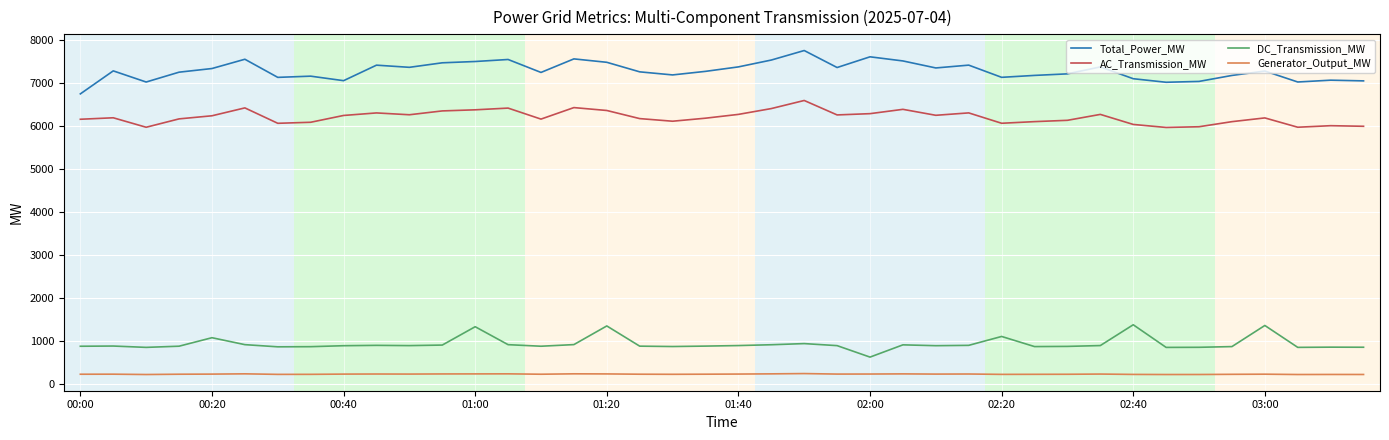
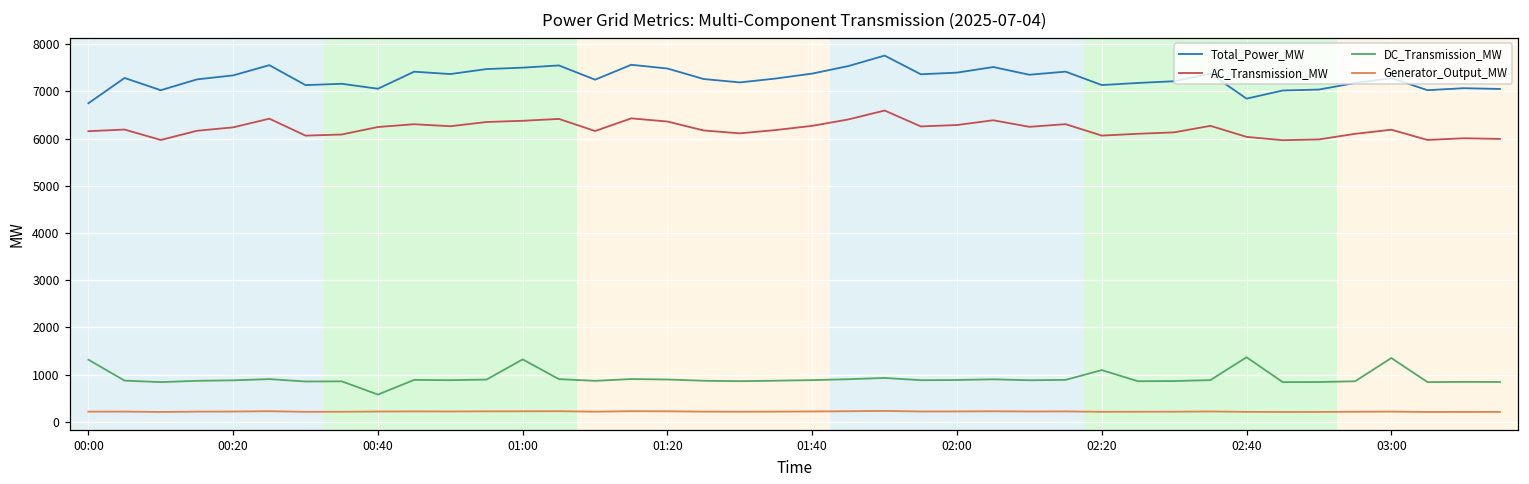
  {
    "Total_Power_MW": {
      "00:00": 6700,
      "00:20": 7300,
      "00:40": 7100,
      "01:00": 7500,
      "01:20": 7500,
      "01:40": 7400,
-     "02:00": 7600,
+     "02:00": 7400,
      "02:20": 7100,
-     "02:40": 7100
+     "02:40": 6800
    },
    "DC_Transmission_MW": {
-     "00:00": 900,
-     "00:20": 1100,
-     "00:40": 900,
+     "00:00": 1300,
+     "00:20": 900,
+     "00:40": 600,
      "01:00": 1300,
-     "01:20": 1300,
+     "01:20": 900,
      "01:40": 900,
-     "02:00": 600,
+     "02:00": 900,
      "02:20": 1100,
      "02:40": 1400,
      "03:00": 1400
    }
  }
